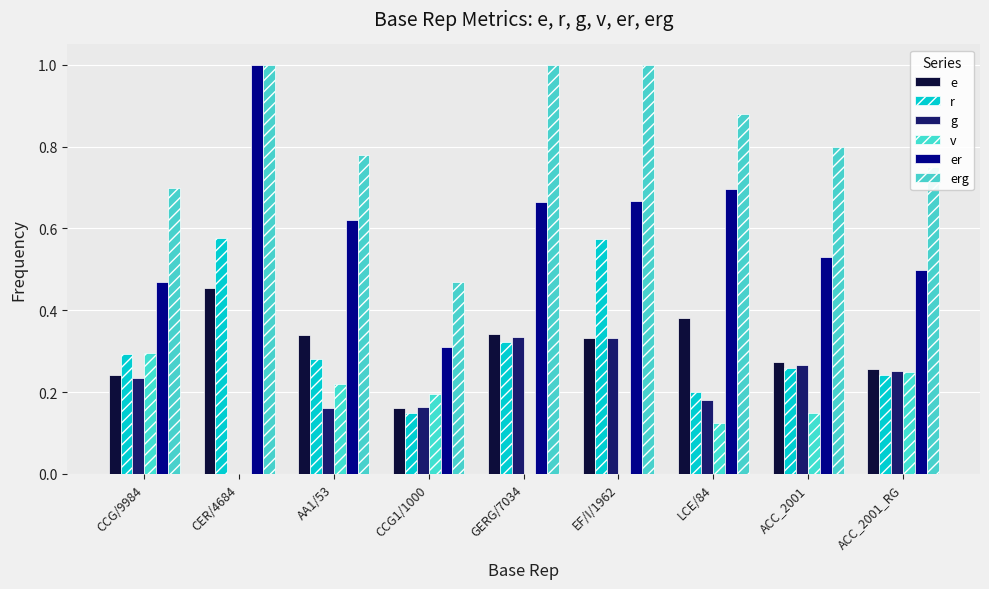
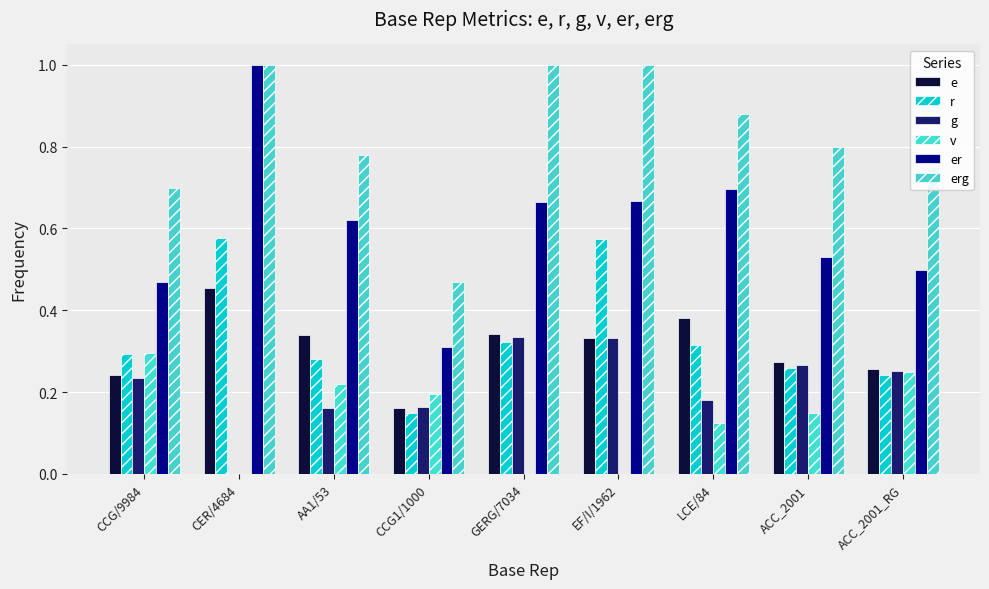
  {
    "r": {
      "CCG/9984": 0.29,
      "CER/4684": 0.58,
      "AA1/53": 0.28,
      "CCG1/1000": 0.15,
      "GERG/7034": 0.32,
      "EF/I/1962": 0.57,
-     "LCE/84": 0.20,
+     "LCE/84": 0.32,
      "ACC_2001": 0.26,
      "ACC_2001_RG": 0.24
    }
  }
